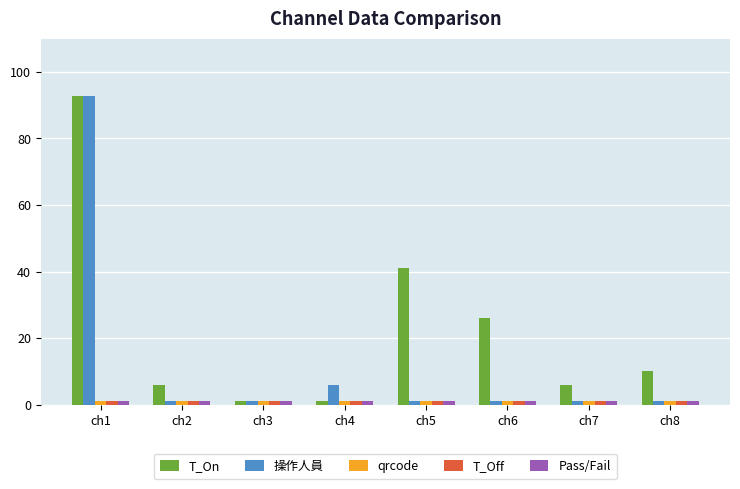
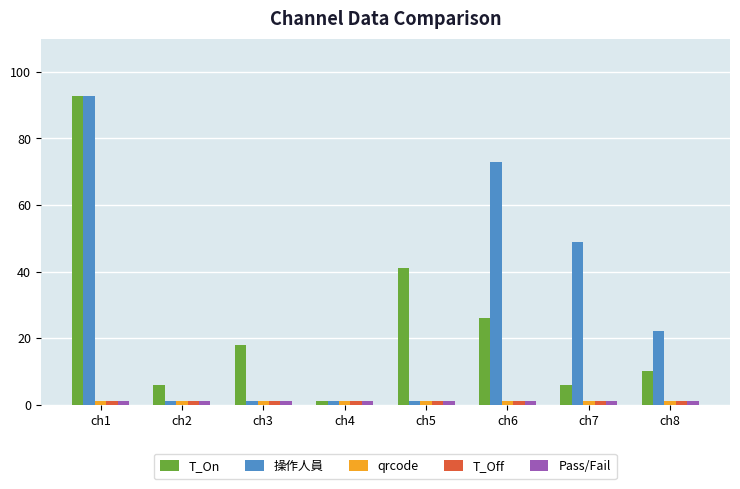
  {
    "T_On": {
      "ch1": 93,
      "ch2": 6,
-     "ch3": 1,
+     "ch3": 18,
      "ch4": 1,
      "ch5": 41,
      "ch6": 26,
      "ch7": 6,
      "ch8": 10
    },
    "操作人員": {
      "ch1": 93,
      "ch2": 1,
      "ch3": 1,
-     "ch4": 6,
+     "ch4": 1,
      "ch5": 1,
-     "ch6": 1,
-     "ch7": 1,
-     "ch8": 1
+     "ch6": 73,
+     "ch7": 49,
+     "ch8": 22
    },
    "qrcode": {
      "ch1": 1,
      "ch2": 1,
      "ch3": 1,
      "ch4": 1,
      "ch5": 1,
      "ch6": 1,
      "ch7": 1,
      "ch8": 1
    },
    "T_Off": {
      "ch1": 1,
      "ch2": 1,
      "ch3": 1,
      "ch4": 1,
      "ch5": 1,
      "ch6": 1,
      "ch7": 1,
      "ch8": 1
    },
    "Pass/Fail": {
      "ch1": 1,
      "ch2": 1,
      "ch3": 1,
      "ch4": 1,
      "ch5": 1,
      "ch6": 1,
      "ch7": 1,
      "ch8": 1
    }
  }
